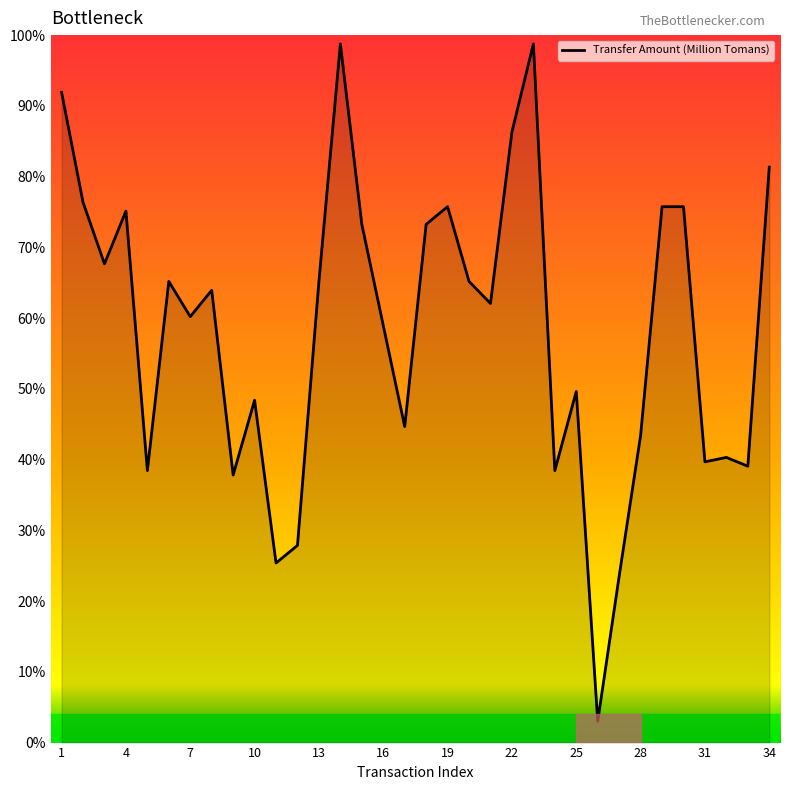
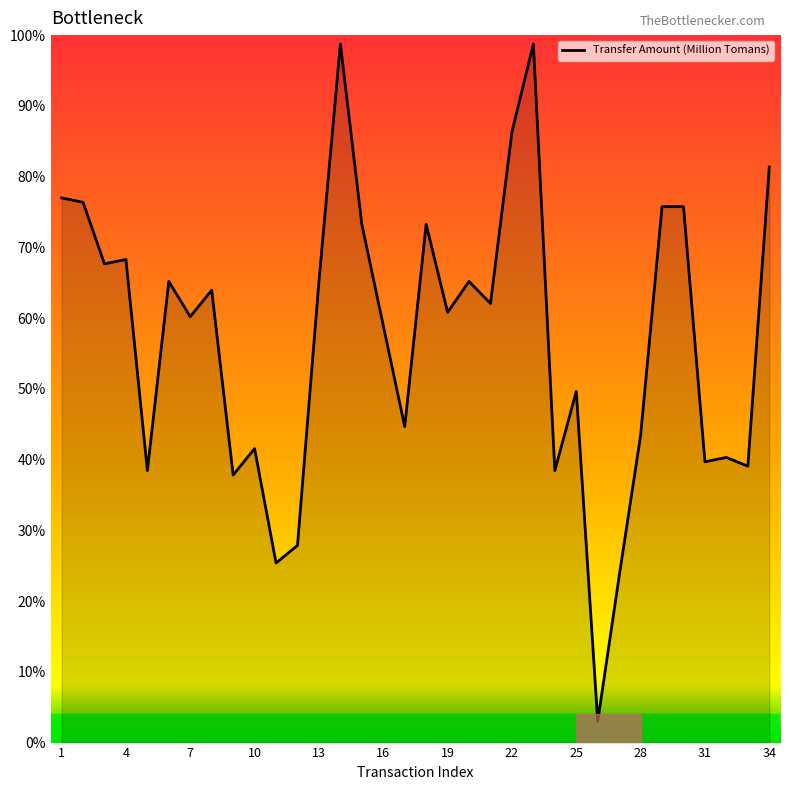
  {
-   "1": "92%",
-   "4": "75%",
+   "1": "77%",
+   "4": "68%",
    "7": "60%",
-   "10": "48%",
+   "10": "42%",
    "13": "65%",
    "16": "59%",
-   "19": "76%",
+   "19": "61%",
    "22": "86%",
    "25": "50%",
    "28": "43%",
    "31": "40%",
    "34": "81%"
  }
